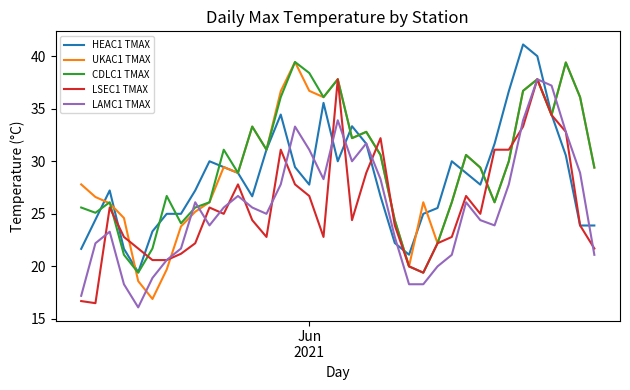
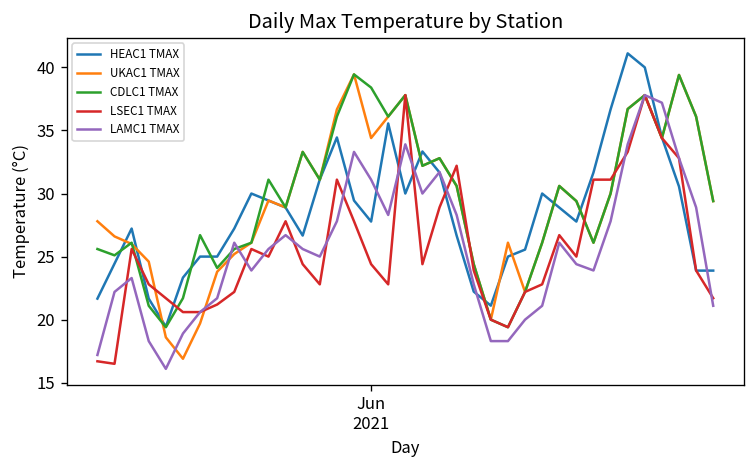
  {
    "HEAC1 TMAX": {
      "Jun 2021": 27.8
    },
    "UKAC1 TMAX": {
-     "Jun 2021": 36.7
+     "Jun 2021": 34.4
    },
    "CDLC1 TMAX": {
      "Jun 2021": 38.4
    },
    "LSEC1 TMAX": {
-     "Jun 2021": 26.7
+     "Jun 2021": 24.4
    },
    "LAMC1 TMAX": {
      "Jun 2021": 31.1
    }
  }
